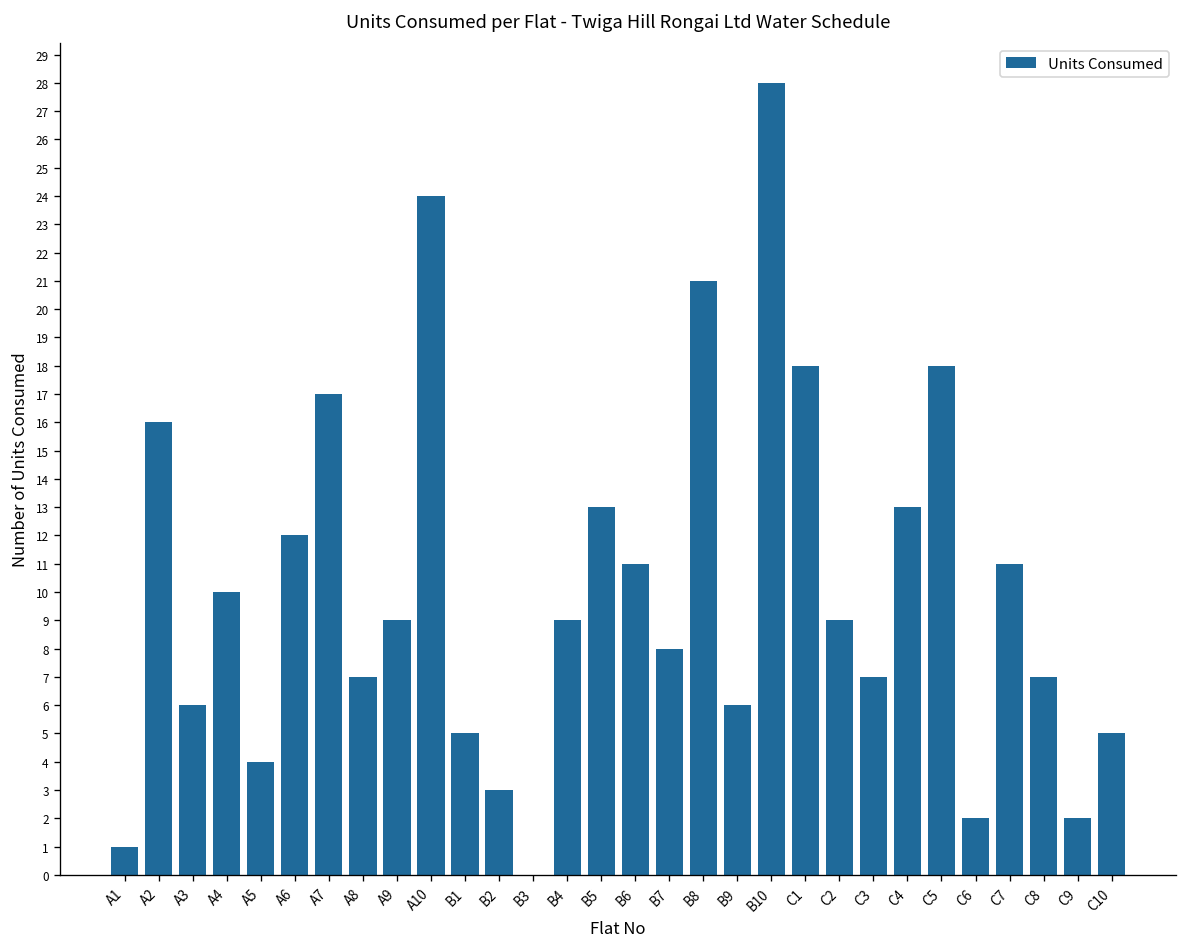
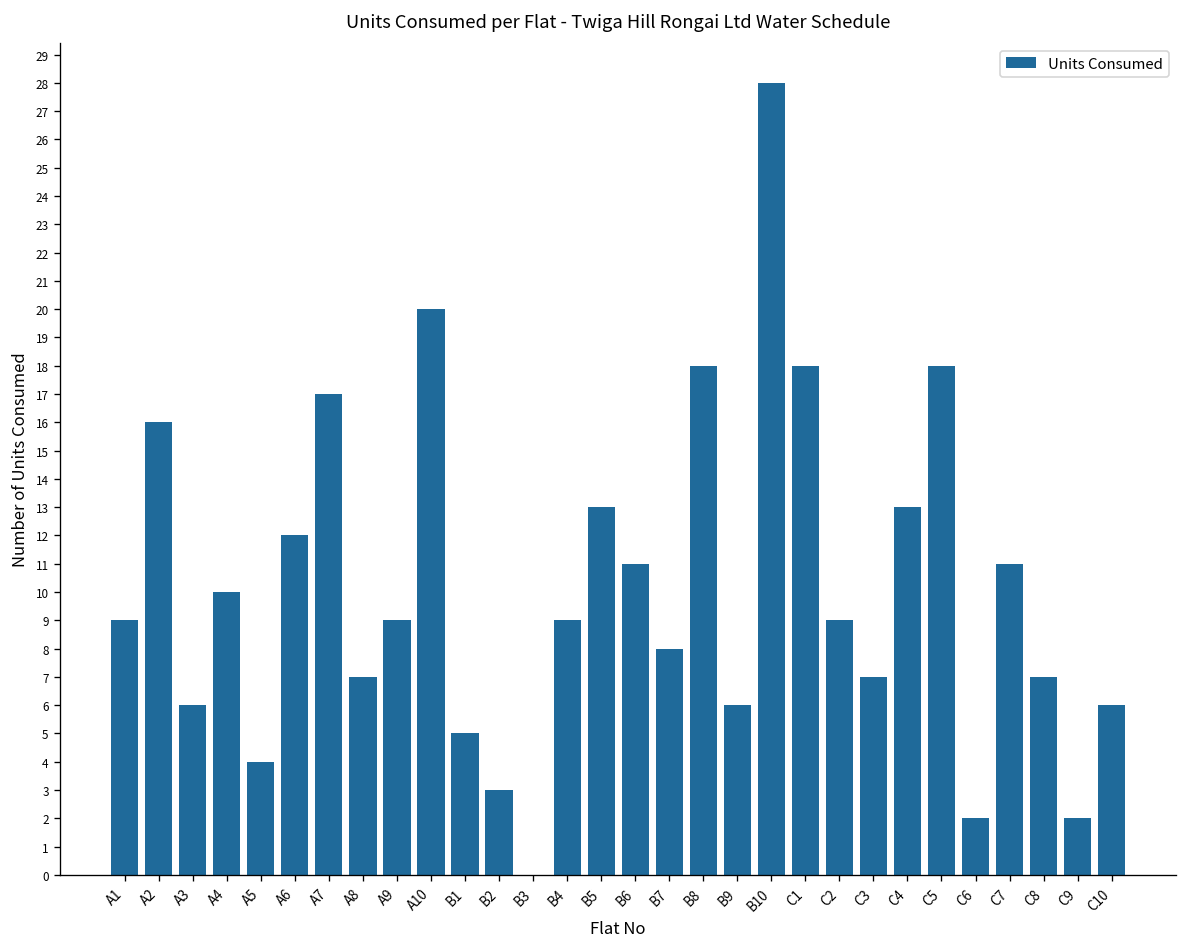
  {
-   "A1": 1,
+   "A1": 9,
    "A2": 16,
    "A3": 6,
    "A4": 10,
    "A5": 4,
    "A6": 12,
    "A7": 17,
    "A8": 7,
    "A9": 9,
-   "A10": 24,
+   "A10": 20,
    "B1": 5,
    "B2": 3,
    "B3": 0,
    "B4": 9,
    "B5": 13,
    "B6": 11,
    "B7": 8,
-   "B8": 21,
+   "B8": 18,
    "B9": 6,
    "B10": 28,
    "C1": 18,
    "C2": 9,
    "C3": 7,
    "C4": 13,
    "C5": 18,
    "C6": 2,
    "C7": 11,
    "C8": 7,
    "C9": 2,
-   "C10": 5
+   "C10": 6
  }
